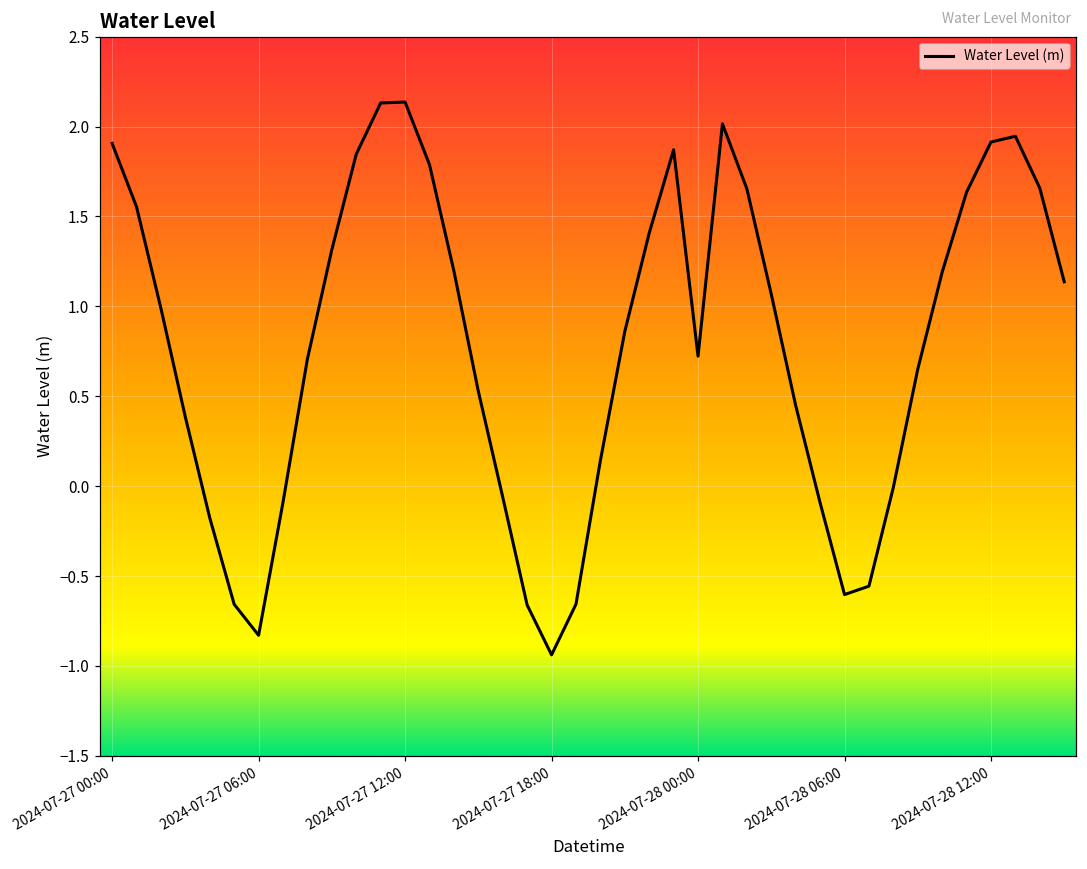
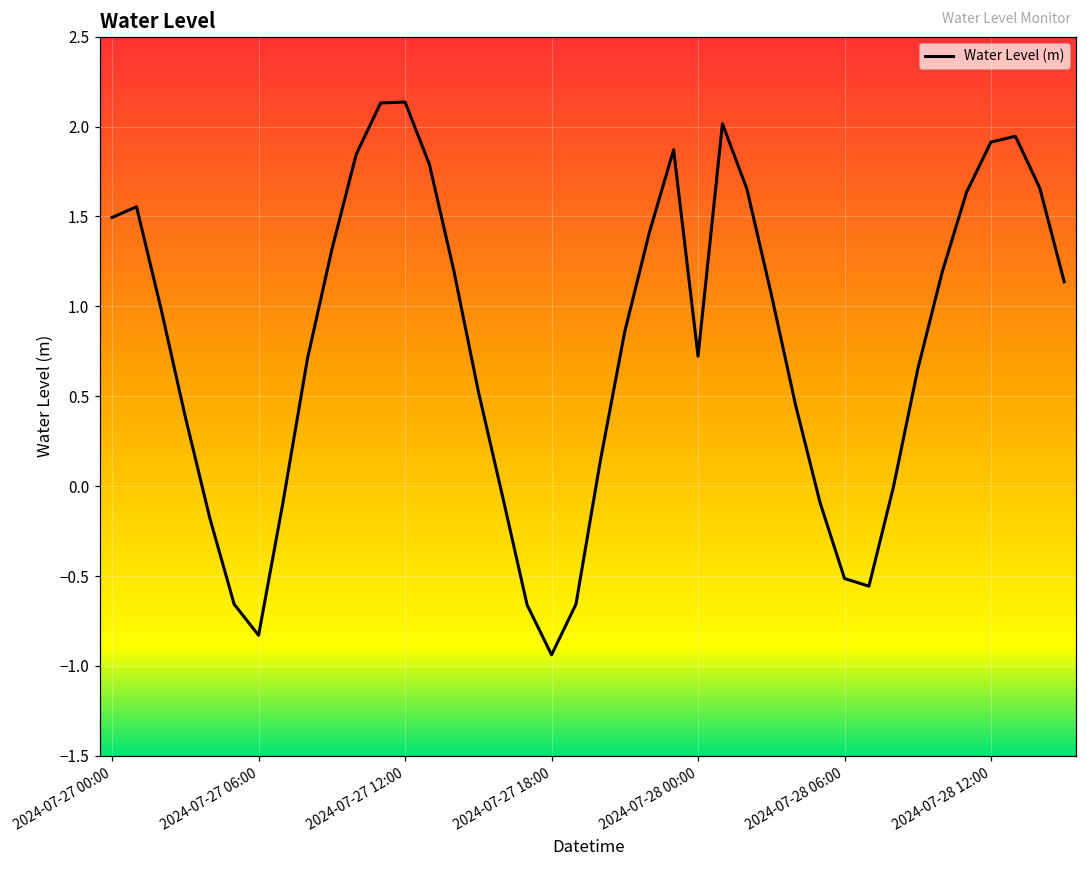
  {
-   "2024-07-27 00:00": 1.91,
+   "2024-07-27 00:00": 1.49,
    "2024-07-27 06:00": -0.83,
    "2024-07-27 12:00": 2.14,
    "2024-07-27 18:00": -0.94,
    "2024-07-28 00:00": 0.72,
-   "2024-07-28 06:00": -0.60,
+   "2024-07-28 06:00": -0.51,
    "2024-07-28 12:00": 1.91
  }
